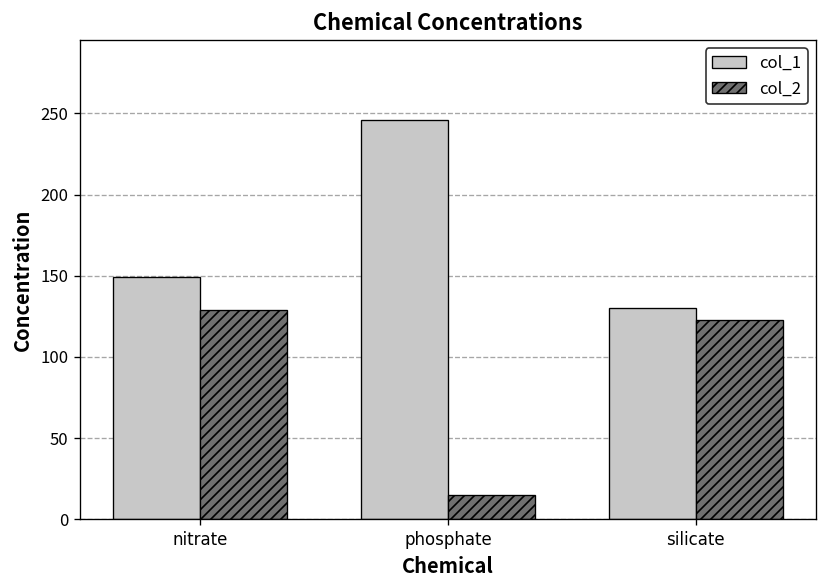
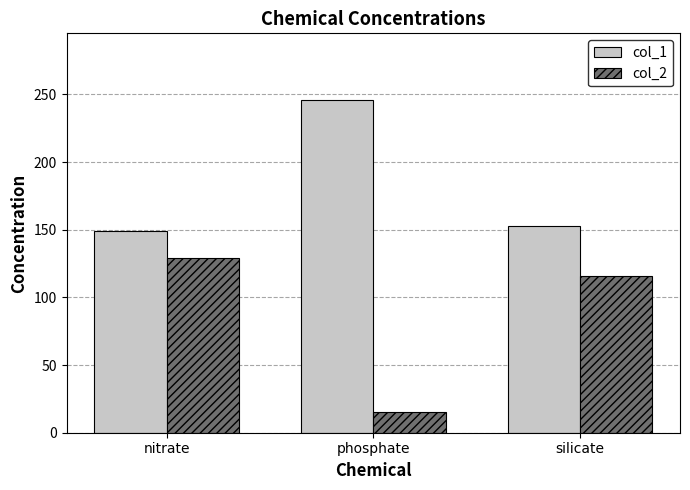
  {
    "col_1": {
      "nitrate": 149,
      "phosphate": 246,
-     "silicate": 130
+     "silicate": 153
    },
    "col_2": {
      "nitrate": 129,
      "phosphate": 15,
-     "silicate": 123
+     "silicate": 116
    }
  }
